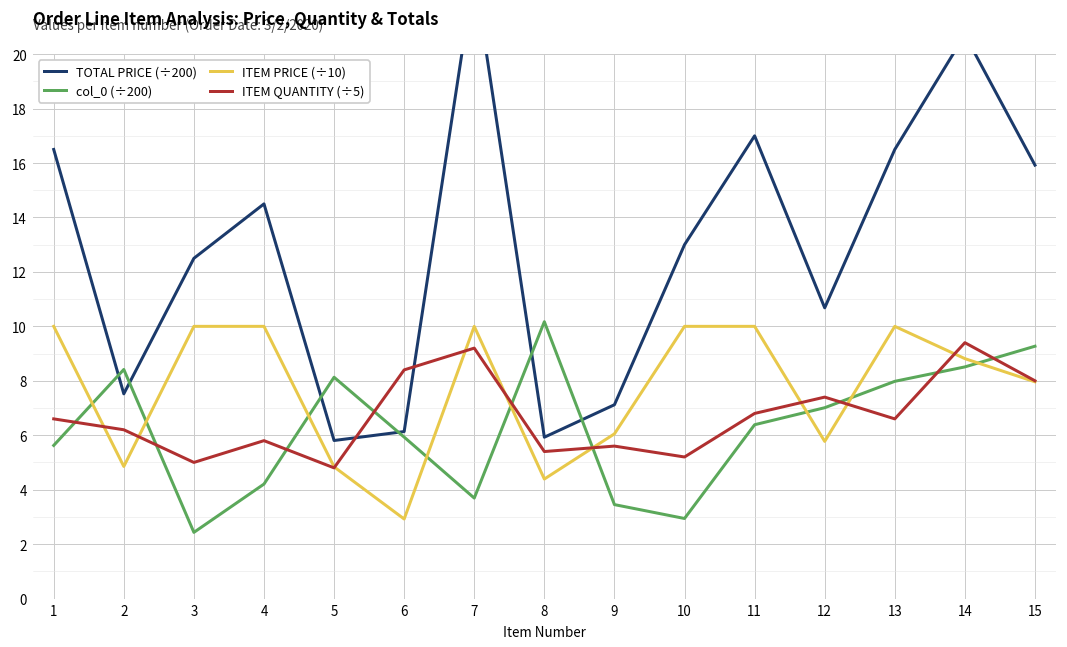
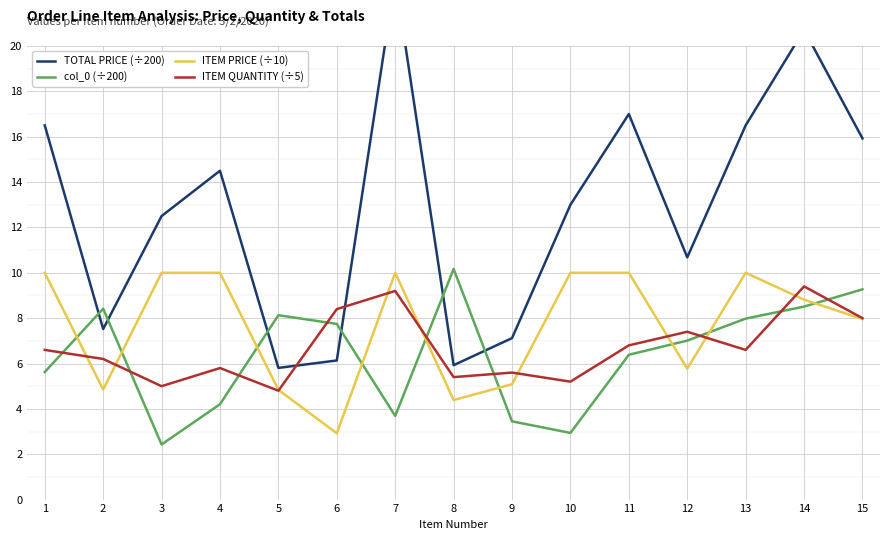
  {
    "TOTAL PRICE (÷200)": {
      "1": 16.5,
      "2": 7.5,
      "3": 12.5,
      "4": 14.5,
      "5": 5.8,
      "6": 6.1,
      "8": 5.9,
      "9": 7.1,
      "10": 13.0,
      "11": 17.0,
      "12": 10.7,
      "13": 16.5,
      "15": 15.9
    },
    "col_0 (÷200)": {
      "1": 5.6,
      "2": 8.4,
      "3": 2.4,
      "4": 4.2,
      "5": 8.1,
-     "6": 5.9,
+     "6": 7.7,
      "7": 3.7,
      "8": 10.2,
      "9": 3.5,
      "10": 2.9,
      "11": 6.4,
      "12": 7.0,
      "13": 8.0,
      "14": 8.5,
      "15": 9.3
    },
    "ITEM PRICE (÷10)": {
      "1": 10.0,
      "2": 4.9,
      "3": 10.0,
      "4": 10.0,
      "6": 2.9,
      "7": 10.0,
      "8": 4.4,
-     "9": 6.1,
+     "9": 5.1,
      "10": 10.0,
      "11": 10.0,
      "12": 5.8,
      "13": 10.0,
      "14": 8.8
    },
    "ITEM QUANTITY (÷5)": {
      "1": 6.6,
      "2": 6.2,
      "3": 5.0,
      "4": 5.8,
      "6": 8.4,
      "7": 9.2,
      "8": 5.4,
      "9": 5.6,
      "10": 5.2,
      "11": 6.8,
      "12": 7.4,
      "13": 6.6,
      "14": 9.4
    }
  }
